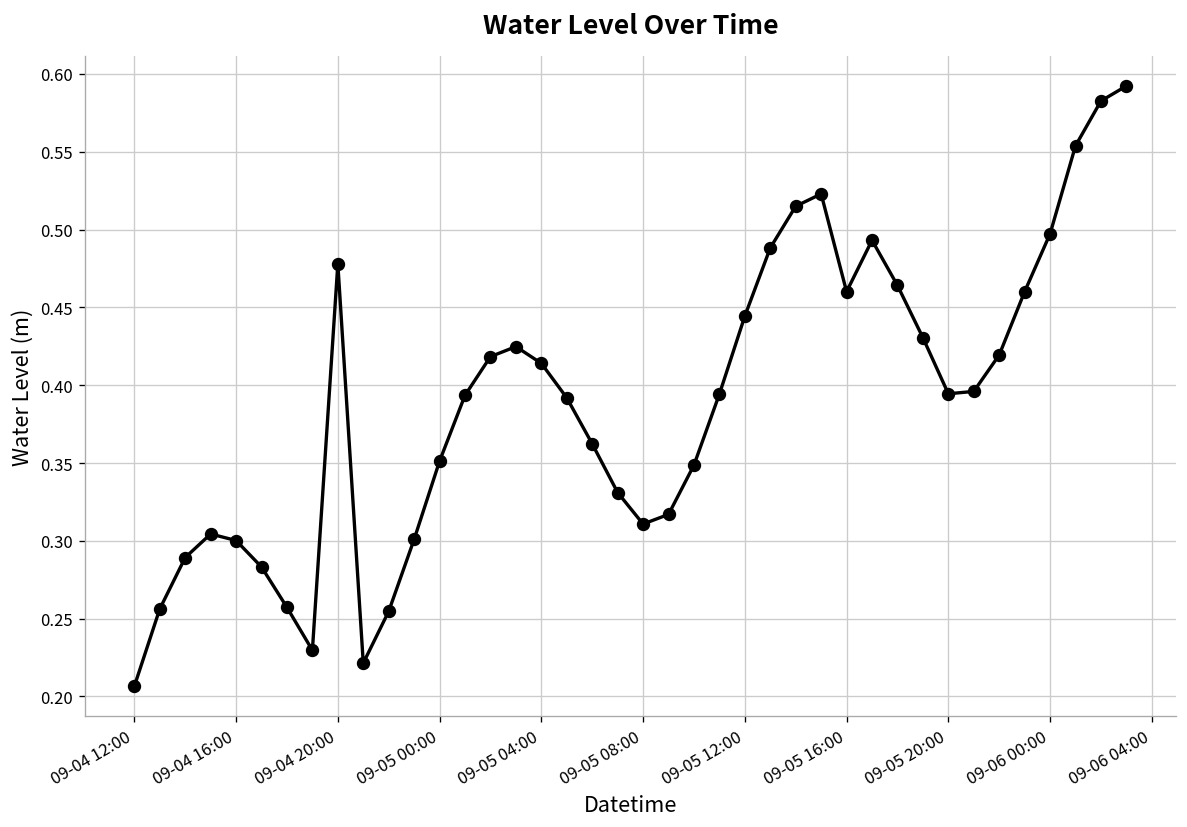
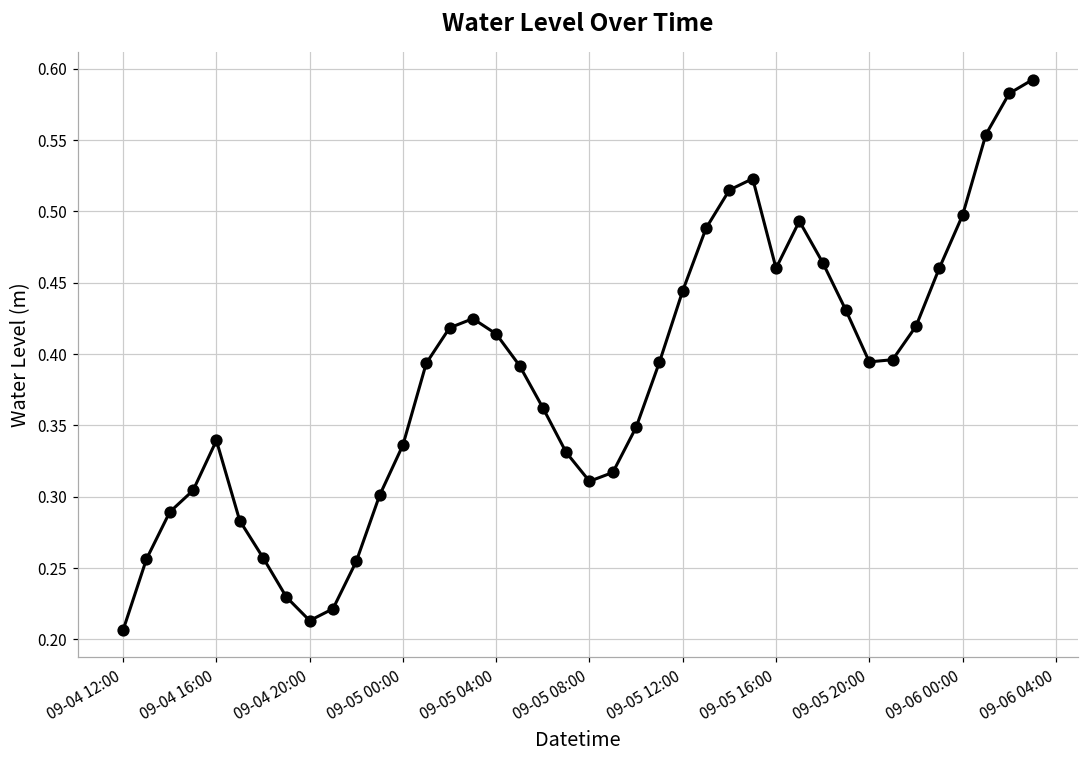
  {
    "09-04 12:00": 0.207,
-   "09-04 16:00": 0.300,
-   "09-04 20:00": 0.478,
-   "09-05 00:00": 0.351,
+   "09-04 16:00": 0.339,
+   "09-04 20:00": 0.213,
+   "09-05 00:00": 0.336,
    "09-05 04:00": 0.414,
    "09-05 08:00": 0.311,
    "09-05 12:00": 0.444,
    "09-05 16:00": 0.460,
    "09-05 20:00": 0.394,
    "09-06 00:00": 0.497
  }
